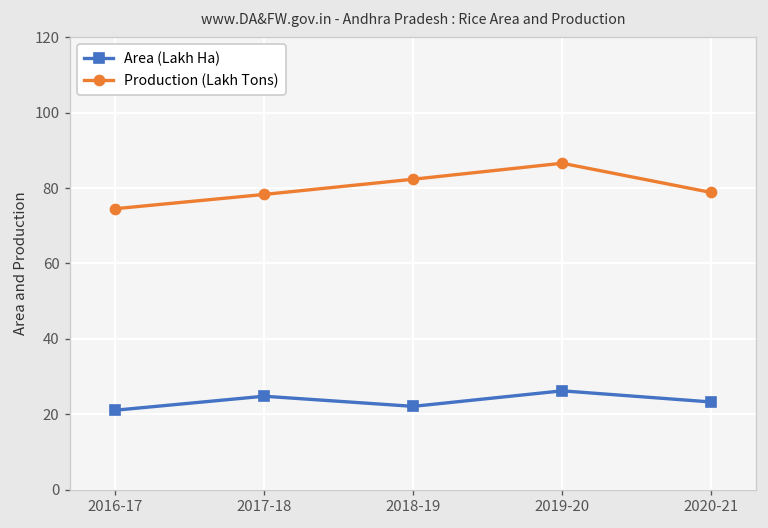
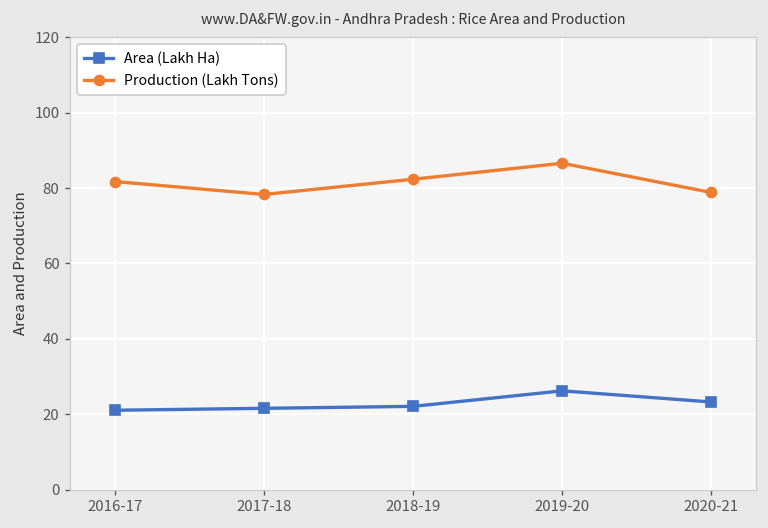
  {
    "Area (Lakh Ha)": {
      "2016-17": 21,
-     "2017-18": 25,
+     "2017-18": 22,
      "2018-19": 22,
      "2019-20": 26,
      "2020-21": 23
    },
    "Production (Lakh Tons)": {
-     "2016-17": 75,
+     "2016-17": 82,
      "2017-18": 78,
      "2018-19": 82,
      "2019-20": 87,
      "2020-21": 79
    }
  }
